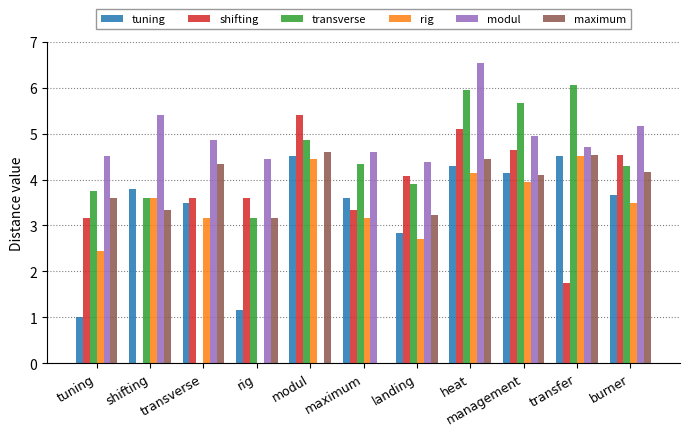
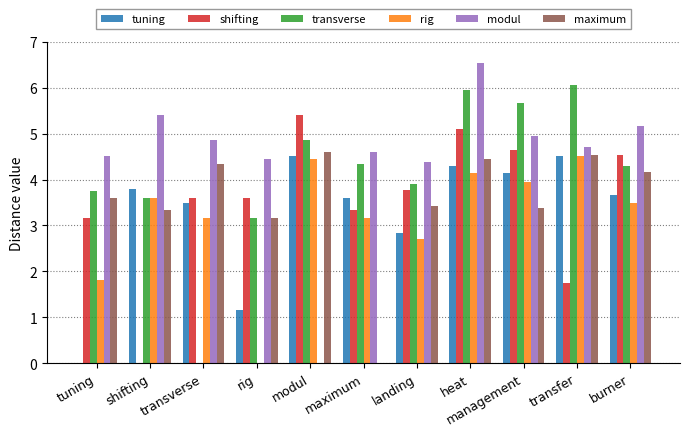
  {
    "tuning": {
-     "tuning": 1,
+     "tuning": 0,
      "shifting": 3.8,
      "transverse": 3.5,
      "rig": 1.2,
      "modul": 4.5,
      "maximum": 3.6,
      "landing": 2.8,
      "heat": 4.3,
      "management": 4.2,
      "transfer": 4.5,
      "burner": 3.7
    },
    "shifting": {
      "tuning": 3.2,
      "shifting": 0.0,
      "transverse": 3.6,
      "rig": 3.6,
      "modul": 5.4,
      "maximum": 3.3,
-     "landing": 4.1,
+     "landing": 3.8,
      "heat": 5.1,
      "management": 4.6,
      "transfer": 1.7,
      "burner": 4.5
    },
    "transverse": {
      "tuning": 3.8,
      "shifting": 3.6,
      "transverse": 0.0,
      "rig": 3.2,
      "modul": 4.9,
      "maximum": 4.3,
      "landing": 3.9,
      "heat": 6.0,
      "management": 5.7,
      "transfer": 6.1,
      "burner": 4.3
    },
    "rig": {
-     "tuning": 2.5,
+     "tuning": 1.8,
      "shifting": 3.6,
      "transverse": 3.2,
      "rig": 0.0,
      "modul": 4.4,
      "maximum": 3.2,
      "landing": 2.7,
      "heat": 4.1,
      "management": 3.9,
      "transfer": 4.5,
      "burner": 3.5
    },
    "modul": {
      "tuning": 4.5,
      "shifting": 5.4,
      "transverse": 4.9,
      "rig": 4.4,
      "modul": 0.0,
      "maximum": 4.6,
      "landing": 4.4,
      "heat": 6.5,
      "management": 4.9,
      "transfer": 4.7,
      "burner": 5.2
    },
    "maximum": {
      "tuning": 3.6,
      "shifting": 3.3,
      "transverse": 4.3,
      "rig": 3.2,
      "modul": 4.6,
      "maximum": 0.0,
-     "landing": 3.2,
+     "landing": 3.4,
      "heat": 4.5,
-     "management": 4.1,
+     "management": 3.4,
      "transfer": 4.5,
      "burner": 4.2
    }
  }
